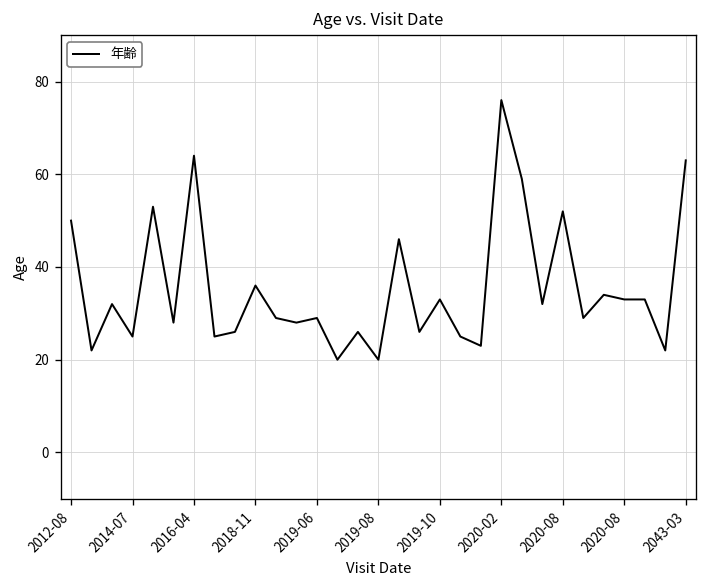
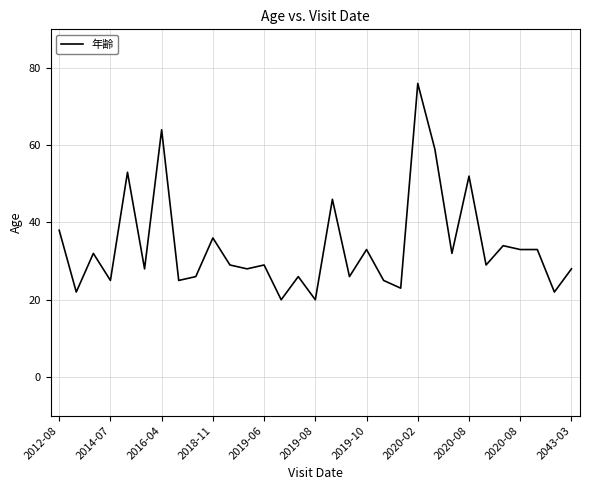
  {
-   "2012-08": 50,
+   "2012-08": 38,
    "2014-07": 25,
    "2016-04": 64,
    "2018-11": 36,
    "2019-08": 20,
    "2020-02": 76,
-   "2043-03": 63
+   "2043-03": 28
  }
